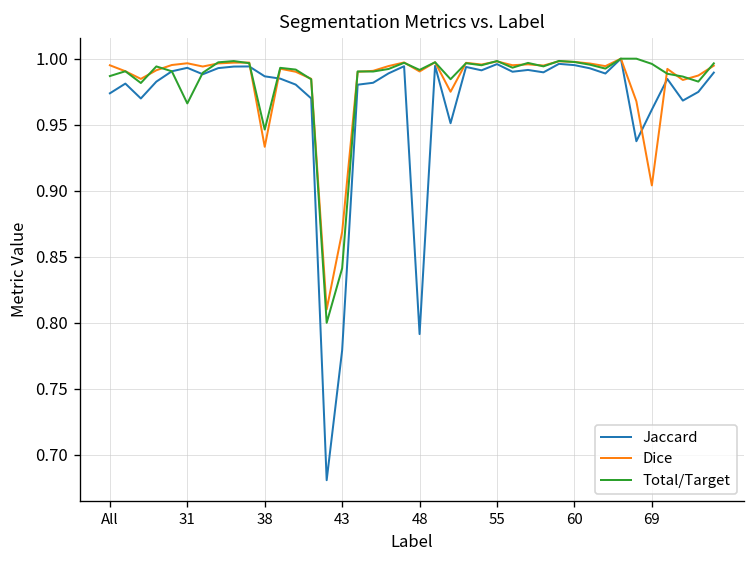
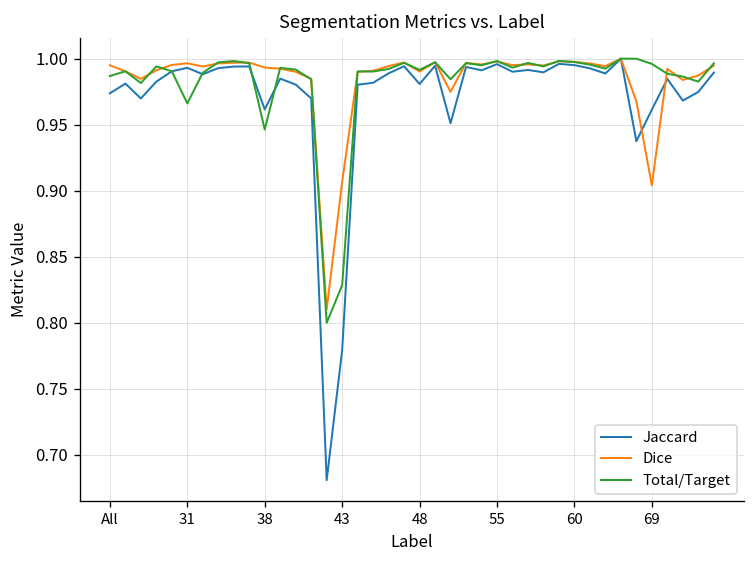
  {
    "Jaccard": {
      "All": 0.974,
      "31": 0.993,
-     "38": 0.987,
+     "38": 0.962,
      "43": 0.779,
-     "48": 0.791,
+     "48": 0.981,
      "60": 0.995,
      "69": 0.961
    },
    "Dice": {
      "All": 0.995,
      "31": 0.997,
-     "38": 0.933,
-     "43": 0.869,
+     "38": 0.993,
+     "43": 0.907,
      "69": 0.904
    },
    "Total/Target": {
      "All": 0.987,
      "31": 0.966,
      "38": 0.946,
-     "43": 0.841,
+     "43": 0.828,
      "69": 0.996
    }
  }
